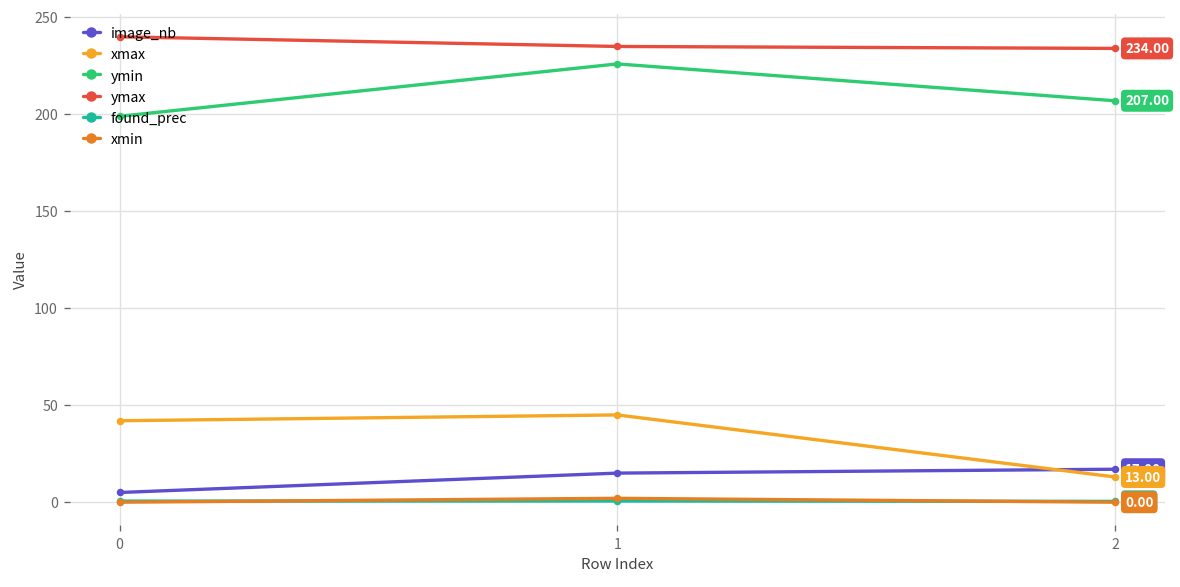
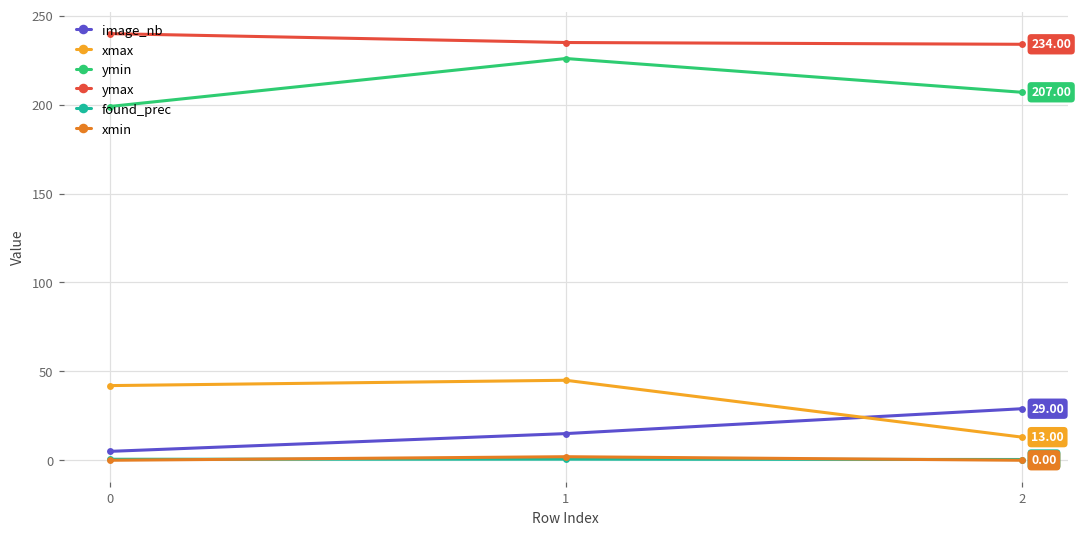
  {
    "image_nb": {
-     "2": 17.00
+     "2": 29.00
    }
  }
